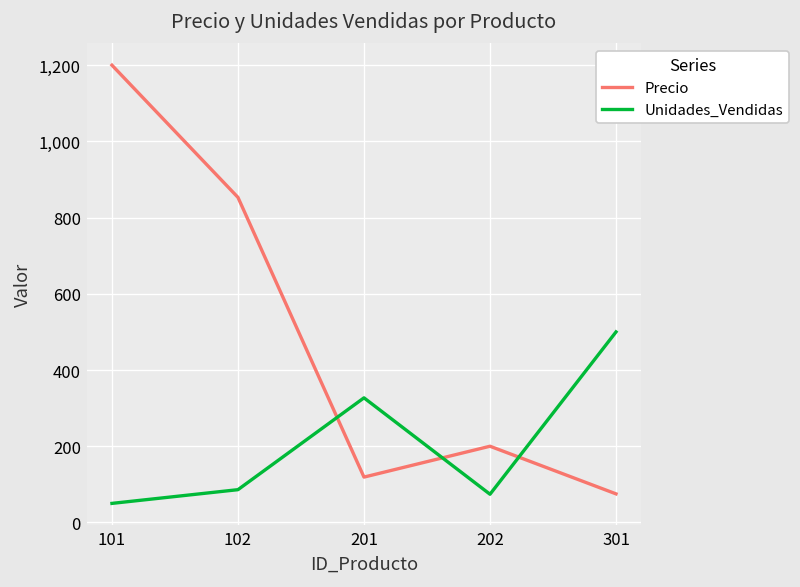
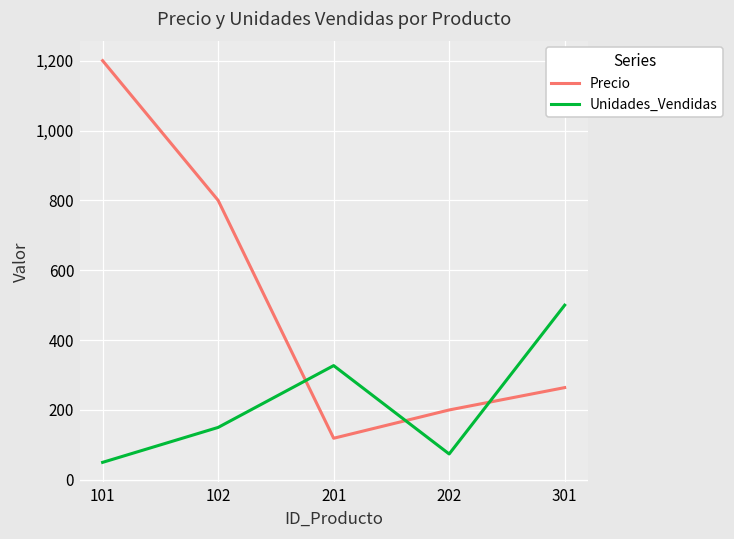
  {
    "Precio": {
      "101": "1,200",
-     "102": "850",
+     "102": "800",
      "201": "120",
      "202": "200",
-     "301": "80"
+     "301": "260"
    },
    "Unidades_Vendidas": {
      "101": "50",
-     "102": "90",
+     "102": "150",
      "201": "330",
      "202": "70",
      "301": "500"
    }
  }
